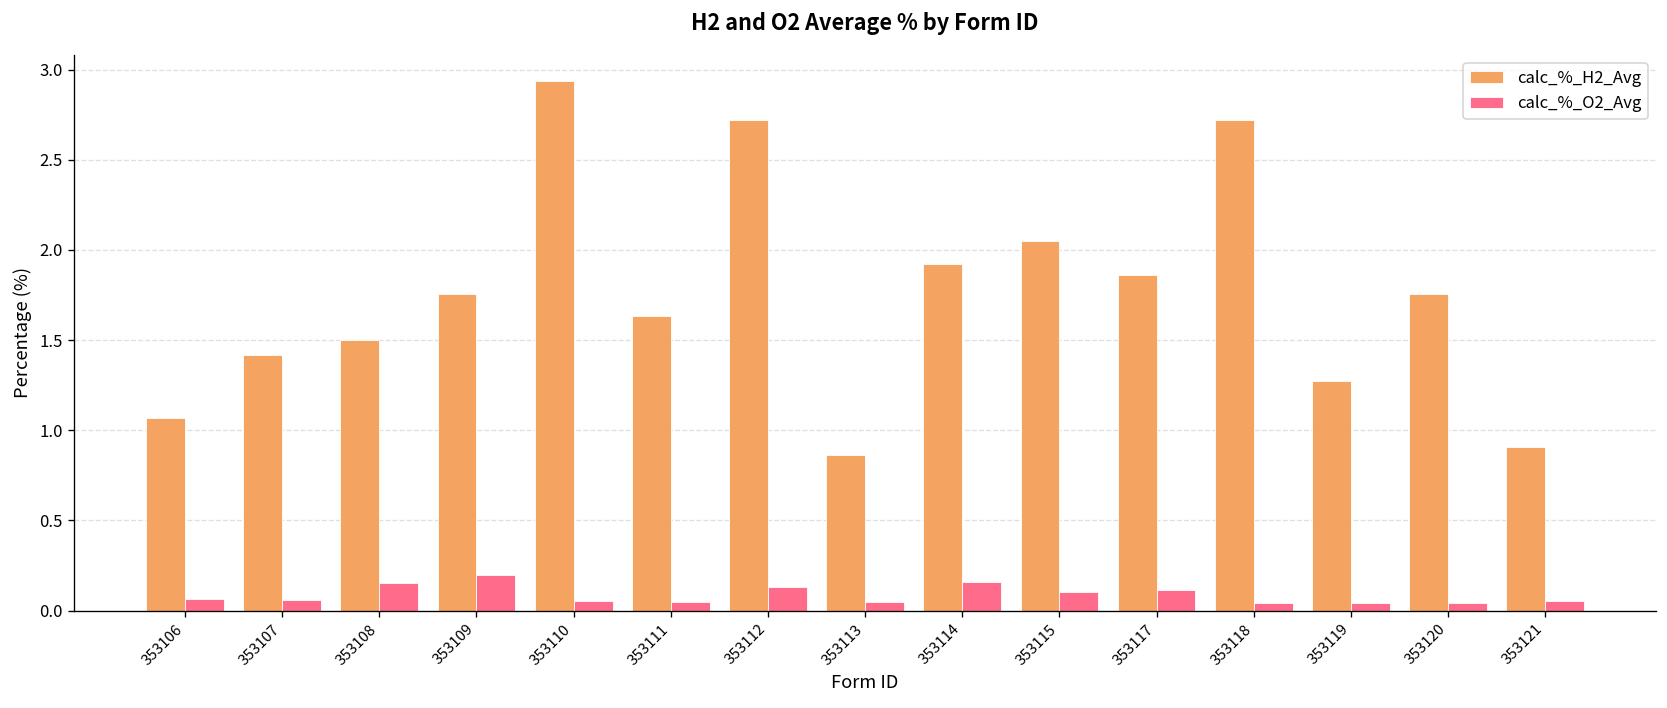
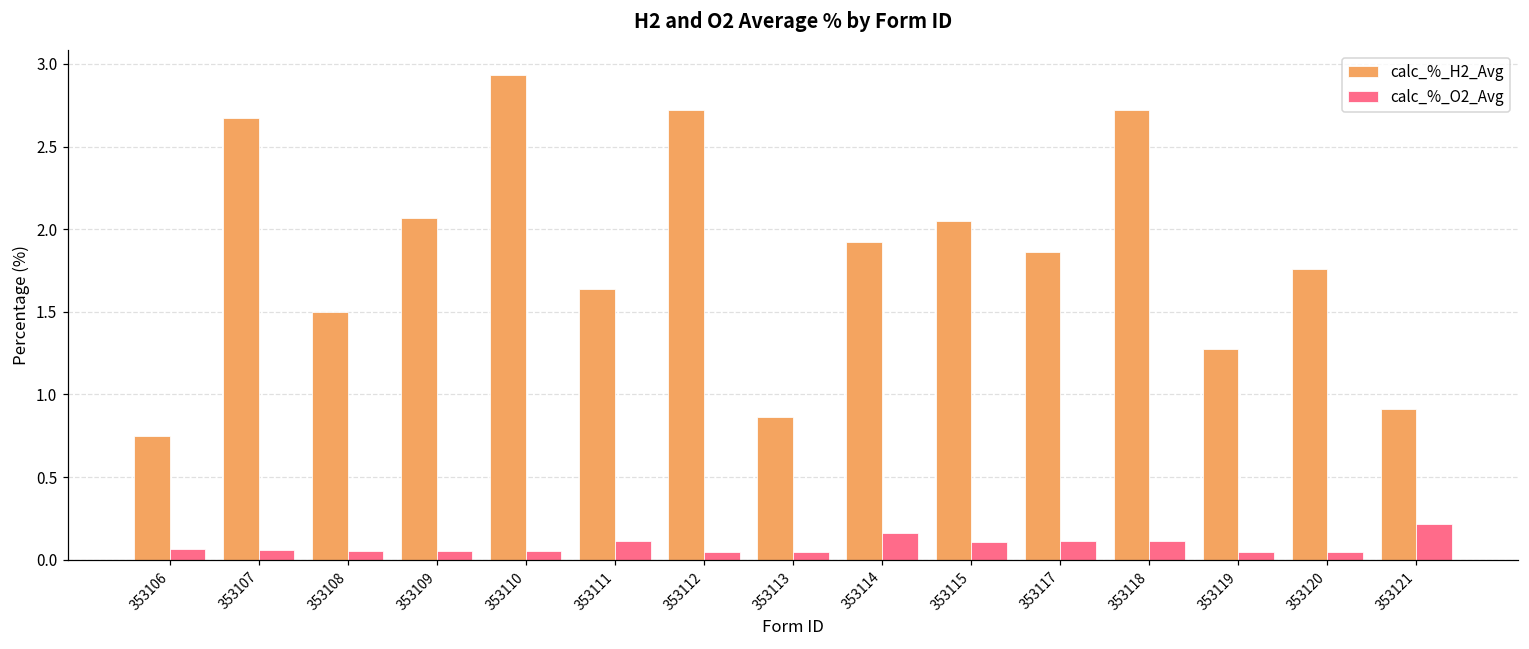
  {
    "calc_%_H2_Avg": {
-     "353106": 1.07,
-     "353107": 1.42,
+     "353106": 0.75,
+     "353107": 2.67,
      "353108": 1.50,
-     "353109": 1.76,
+     "353109": 2.07,
      "353110": 2.93,
      "353111": 1.64,
      "353112": 2.72,
      "353113": 0.86,
      "353114": 1.92,
      "353115": 2.05,
      "353117": 1.86,
      "353118": 2.72,
      "353119": 1.28,
      "353120": 1.76,
      "353121": 0.91
    },
    "calc_%_O2_Avg": {
      "353106": 0.06,
      "353107": 0.06,
-     "353108": 0.15,
-     "353109": 0.20,
+     "353108": 0.05,
+     "353109": 0.05,
      "353110": 0.05,
-     "353111": 0.05,
-     "353112": 0.13,
+     "353111": 0.11,
+     "353112": 0.05,
      "353113": 0.05,
      "353114": 0.16,
      "353115": 0.11,
      "353117": 0.11,
-     "353118": 0.04,
+     "353118": 0.11,
      "353119": 0.04,
      "353120": 0.04,
-     "353121": 0.05
+     "353121": 0.22
    }
  }
